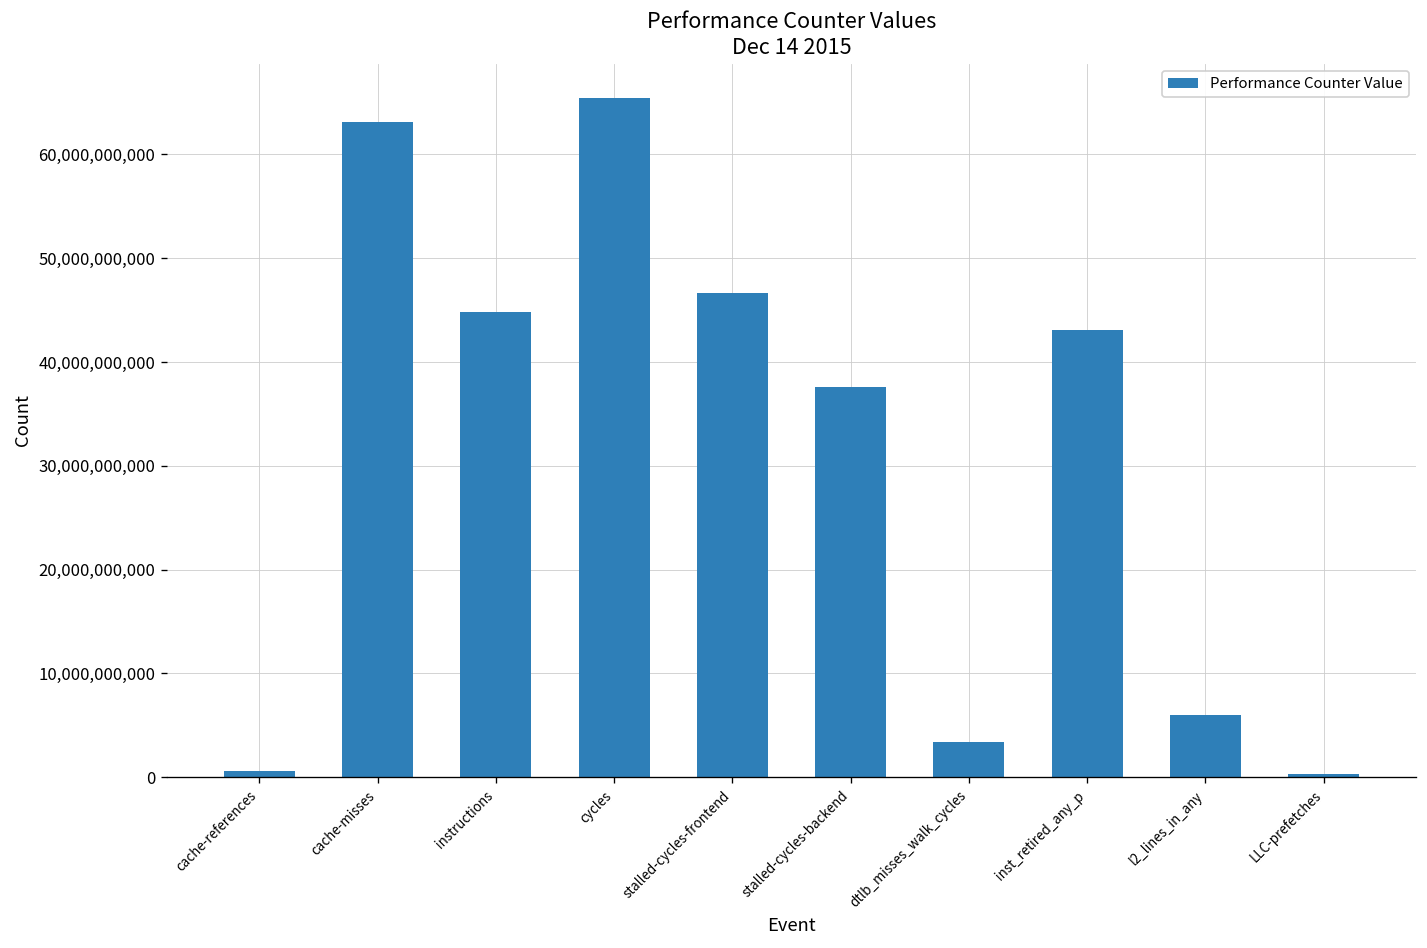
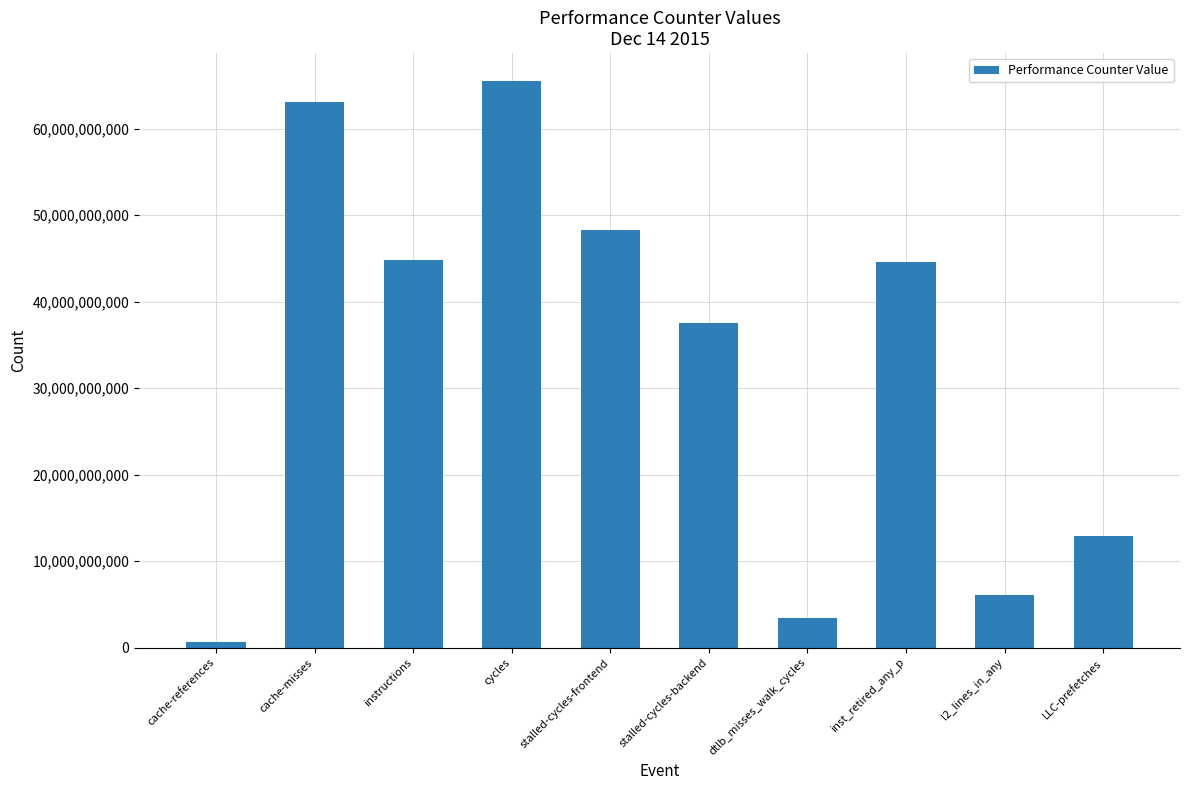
  {
    "cache-references": "1,000,000,000",
    "cache-misses": "63,000,000,000",
    "instructions": "45,000,000,000",
    "cycles": "65,000,000,000",
-   "stalled-cycles-frontend": "47,000,000,000",
+   "stalled-cycles-frontend": "48,000,000,000",
    "stalled-cycles-backend": "38,000,000,000",
    "dtlb_misses_walk_cycles": "3,000,000,000",
-   "inst_retired_any_p": "43,000,000,000",
+   "inst_retired_any_p": "45,000,000,000",
    "l2_lines_in_any": "6,000,000,000",
-   "LLC-prefetches": "0"
+   "LLC-prefetches": "13,000,000,000"
  }
